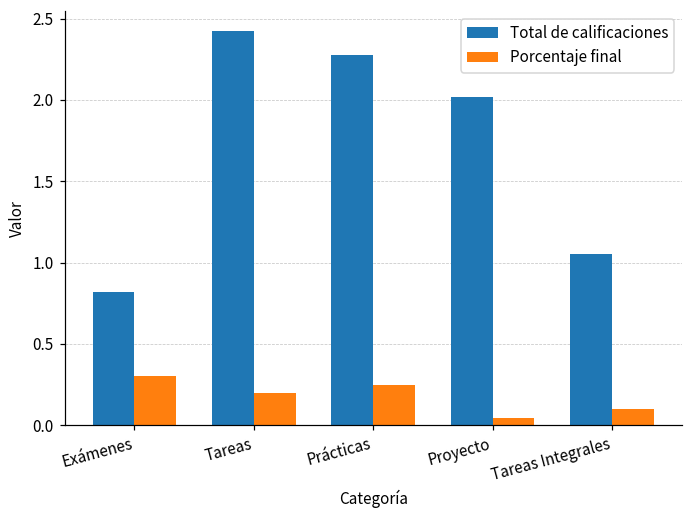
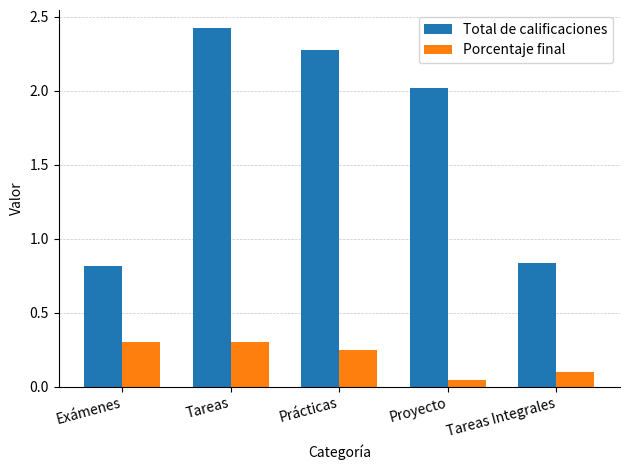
  {
    "Total de calificaciones": {
      "Exámenes": 0.82,
      "Tareas": 2.43,
      "Prácticas": 2.28,
      "Proyecto": 2.02,
-     "Tareas Integrales": 1.05
+     "Tareas Integrales": 0.83
    },
    "Porcentaje final": {
      "Exámenes": 0.3,
-     "Tareas": 0.2,
+     "Tareas": 0.3,
      "Prácticas": 0.25,
      "Proyecto": 0.05,
      "Tareas Integrales": 0.1
    }
  }
